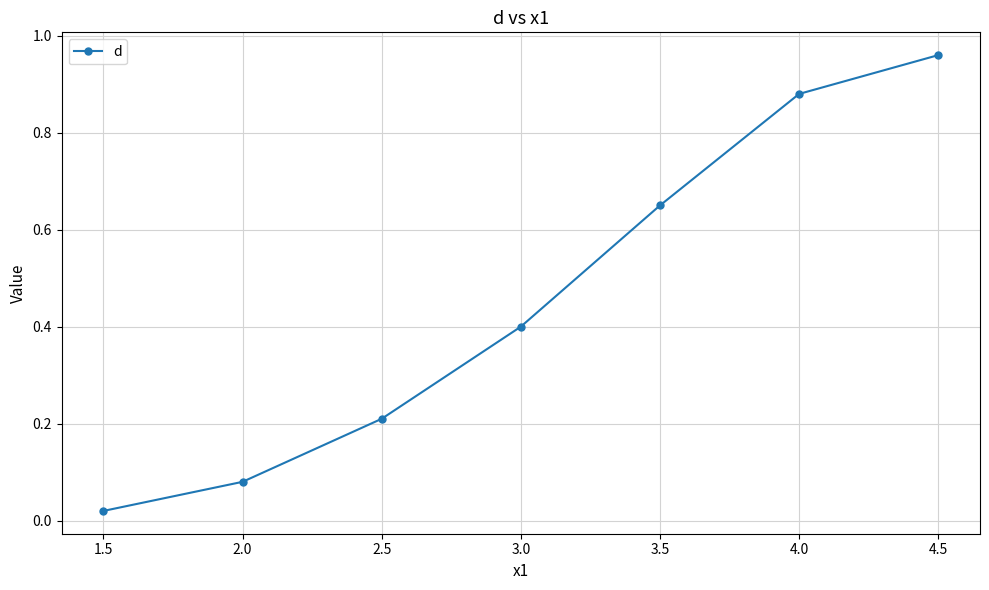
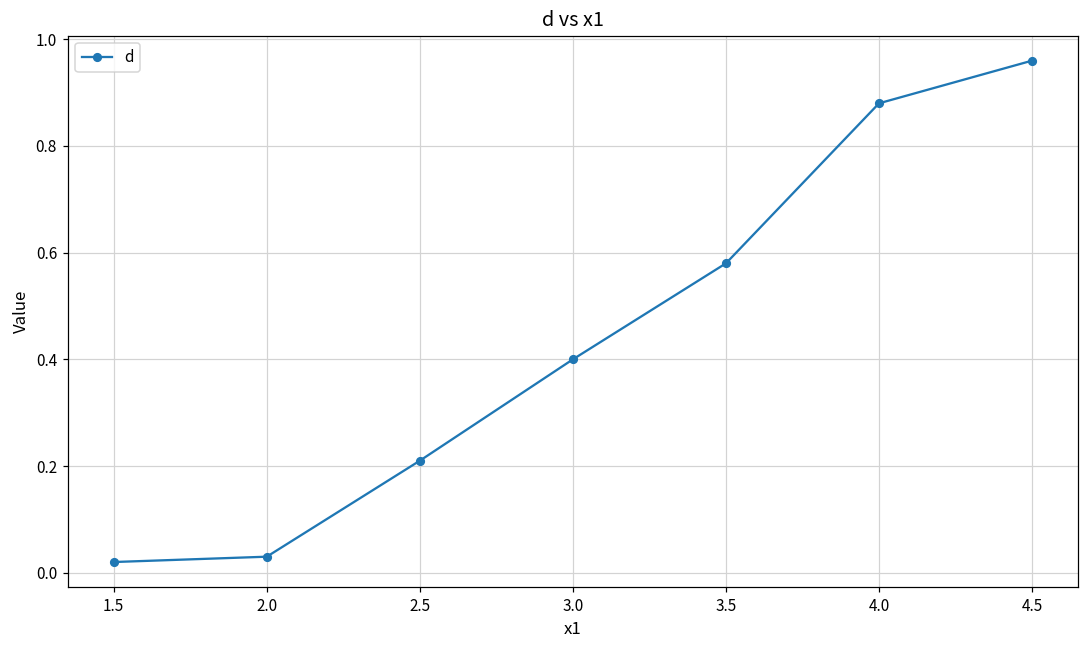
  {
    "1.5": 0.02,
-   "2.0": 0.08,
+   "2.0": 0.03,
    "2.5": 0.21,
    "3.0": 0.40,
-   "3.5": 0.65,
+   "3.5": 0.58,
    "4.0": 0.88,
    "4.5": 0.96
  }
